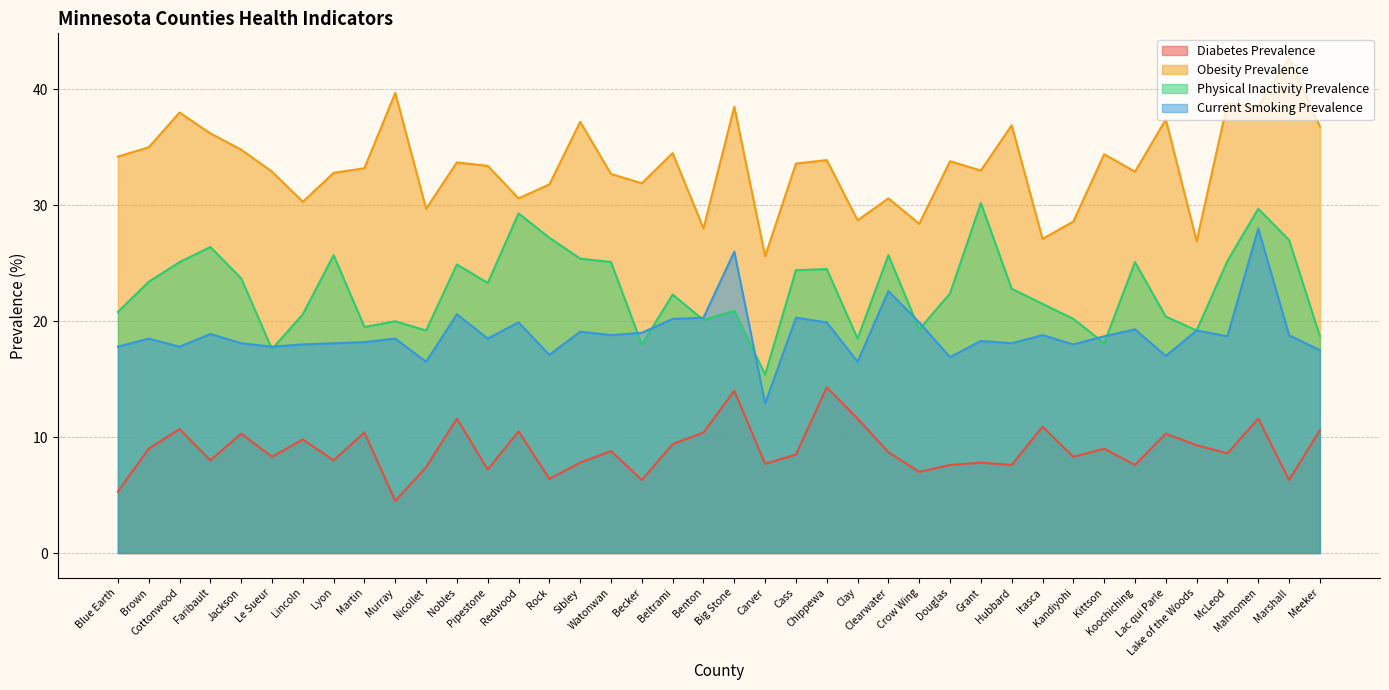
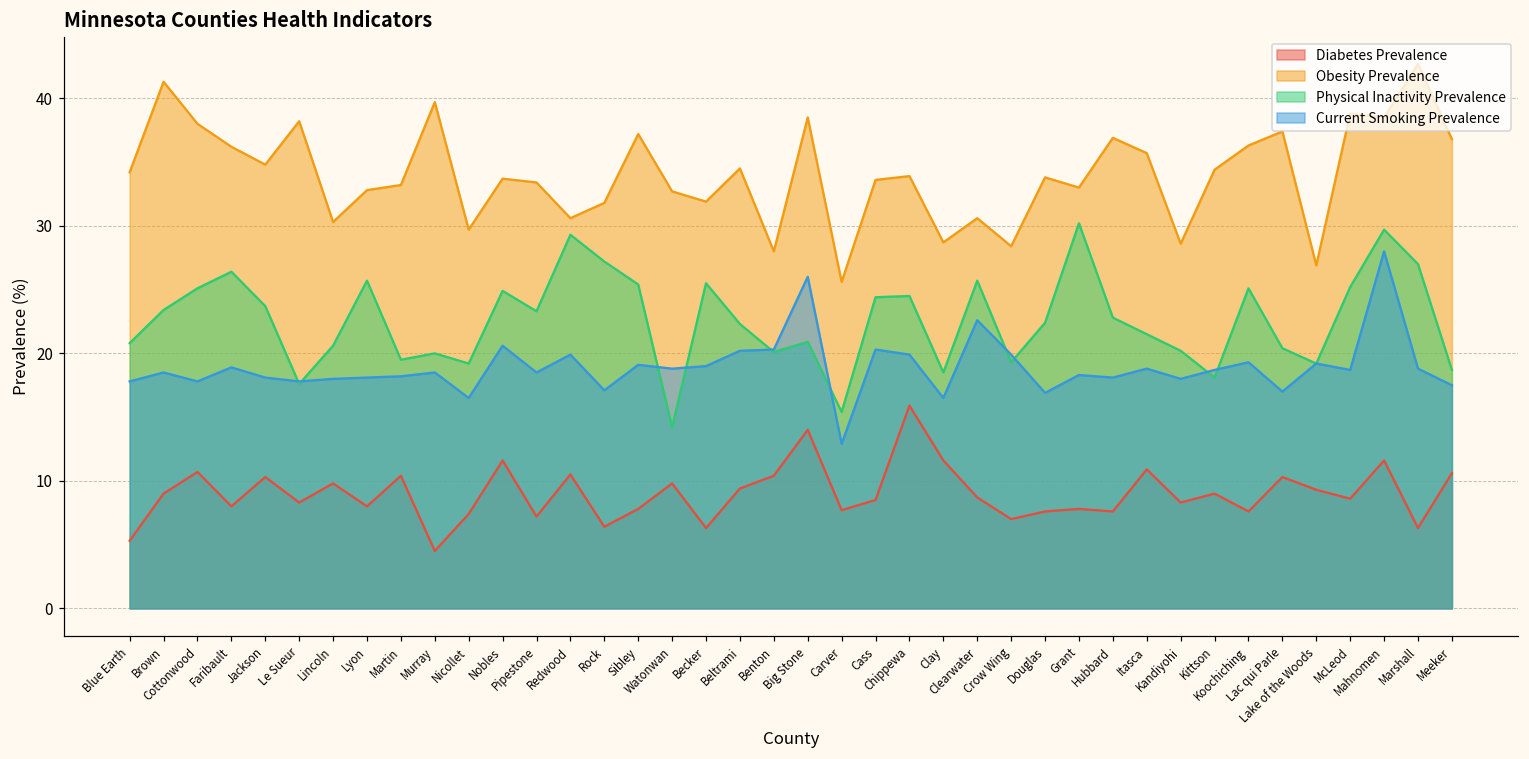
  {
    "Diabetes Prevalence": {
      "Blue Earth": 5.3,
      "Brown": 9.0,
      "Cottonwood": 10.7,
      "Faribault": 8.0,
      "Jackson": 10.3,
      "Le Sueur": 8.3,
      "Lincoln": 9.8,
      "Lyon": 8.0,
      "Martin": 10.4,
      "Murray": 4.5,
      "Nicollet": 7.4,
      "Nobles": 11.6,
      "Pipestone": 7.2,
      "Redwood": 10.5,
      "Rock": 6.4,
      "Sibley": 7.8,
-     "Watonwan": 8.8,
+     "Watonwan": 9.8,
      "Becker": 6.3,
      "Beltrami": 9.4,
      "Benton": 10.4,
      "Big Stone": 14.0,
      "Carver": 7.7,
      "Cass": 8.5,
-     "Chippewa": 14.3,
+     "Chippewa": 15.9,
      "Clay": 11.6,
      "Clearwater": 8.7,
      "Crow Wing": 7.0,
      "Douglas": 7.6,
      "Grant": 7.8,
      "Hubbard": 7.6,
      "Itasca": 10.9,
      "Kandiyohi": 8.3,
      "Kittson": 9.0,
      "Koochiching": 7.6,
      "Lac qui Parle": 10.3,
      "Lake of the Woods": 9.3,
      "McLeod": 8.6,
      "Mahnomen": 11.6,
      "Marshall": 6.3,
      "Meeker": 10.6
    },
    "Obesity Prevalence": {
      "Blue Earth": 34.2,
-     "Brown": 35.0,
+     "Brown": 41.3,
      "Cottonwood": 38.0,
      "Faribault": 36.2,
      "Jackson": 34.8,
-     "Le Sueur": 32.9,
+     "Le Sueur": 38.2,
      "Lincoln": 30.3,
      "Lyon": 32.8,
      "Martin": 33.2,
      "Murray": 39.7,
      "Nicollet": 29.7,
      "Nobles": 33.7,
      "Pipestone": 33.4,
      "Redwood": 30.6,
      "Rock": 31.8,
      "Sibley": 37.2,
      "Watonwan": 32.7,
      "Becker": 31.9,
      "Beltrami": 34.5,
      "Benton": 28.0,
      "Big Stone": 38.5,
      "Carver": 25.6,
      "Cass": 33.6,
      "Chippewa": 33.9,
      "Clay": 28.7,
      "Clearwater": 30.6,
      "Crow Wing": 28.4,
      "Douglas": 33.8,
      "Grant": 33.0,
      "Hubbard": 36.9,
-     "Itasca": 27.1,
+     "Itasca": 35.7,
      "Kandiyohi": 28.6,
      "Kittson": 34.4,
-     "Koochiching": 32.9,
+     "Koochiching": 36.3,
      "Lake of the Woods": 26.9,
      "Meeker": 36.8
    },
    "Physical Inactivity Prevalence": {
      "Blue Earth": 20.8,
      "Brown": 23.4,
      "Cottonwood": 25.1,
      "Faribault": 26.4,
      "Jackson": 23.7,
      "Lincoln": 20.6,
      "Lyon": 25.7,
      "Martin": 19.5,
      "Murray": 20.0,
      "Nicollet": 19.2,
      "Nobles": 24.9,
      "Pipestone": 23.3,
      "Redwood": 29.3,
      "Rock": 27.2,
      "Sibley": 25.4,
-     "Watonwan": 25.1,
-     "Becker": 18.0,
+     "Watonwan": 14.2,
+     "Becker": 25.5,
      "Beltrami": 22.3,
      "Big Stone": 20.9,
      "Carver": 15.4,
      "Cass": 24.4,
      "Chippewa": 24.5,
      "Clay": 18.5,
      "Clearwater": 25.7,
      "Crow Wing": 19.3,
      "Douglas": 22.4,
      "Grant": 30.2,
      "Hubbard": 22.8,
      "Itasca": 21.5,
      "Kandiyohi": 20.2,
      "Kittson": 18.1,
      "Koochiching": 25.1,
      "Lac qui Parle": 20.4,
      "McLeod": 25.2,
      "Mahnomen": 29.7,
      "Marshall": 27.0,
      "Meeker": 18.7
    },
    "Current Smoking Prevalence": {
      "Blue Earth": 17.8,
      "Brown": 18.5,
      "Cottonwood": 17.8,
      "Faribault": 18.9,
      "Jackson": 18.1,
      "Lincoln": 18.0,
      "Lyon": 18.1,
      "Martin": 18.2,
      "Murray": 18.5,
      "Nicollet": 16.5,
      "Nobles": 20.6,
      "Pipestone": 18.5,
      "Redwood": 19.9,
      "Rock": 17.1,
      "Sibley": 19.1,
      "Watonwan": 18.8,
      "Becker": 19.0,
      "Beltrami": 20.2,
      "Big Stone": 26.0,
      "Carver": 12.9,
      "Cass": 20.3,
      "Chippewa": 19.9,
      "Clay": 16.5,
      "Clearwater": 22.6,
      "Crow Wing": 19.9,
      "Douglas": 16.9,
      "Grant": 18.3,
      "Hubbard": 18.1,
      "Itasca": 18.8,
      "Kandiyohi": 18.0,
      "Kittson": 18.7,
      "Koochiching": 19.3,
      "Lac qui Parle": 17.0,
      "McLeod": 18.7,
      "Mahnomen": 28.0,
      "Marshall": 18.8,
      "Meeker": 17.5
    }
  }
